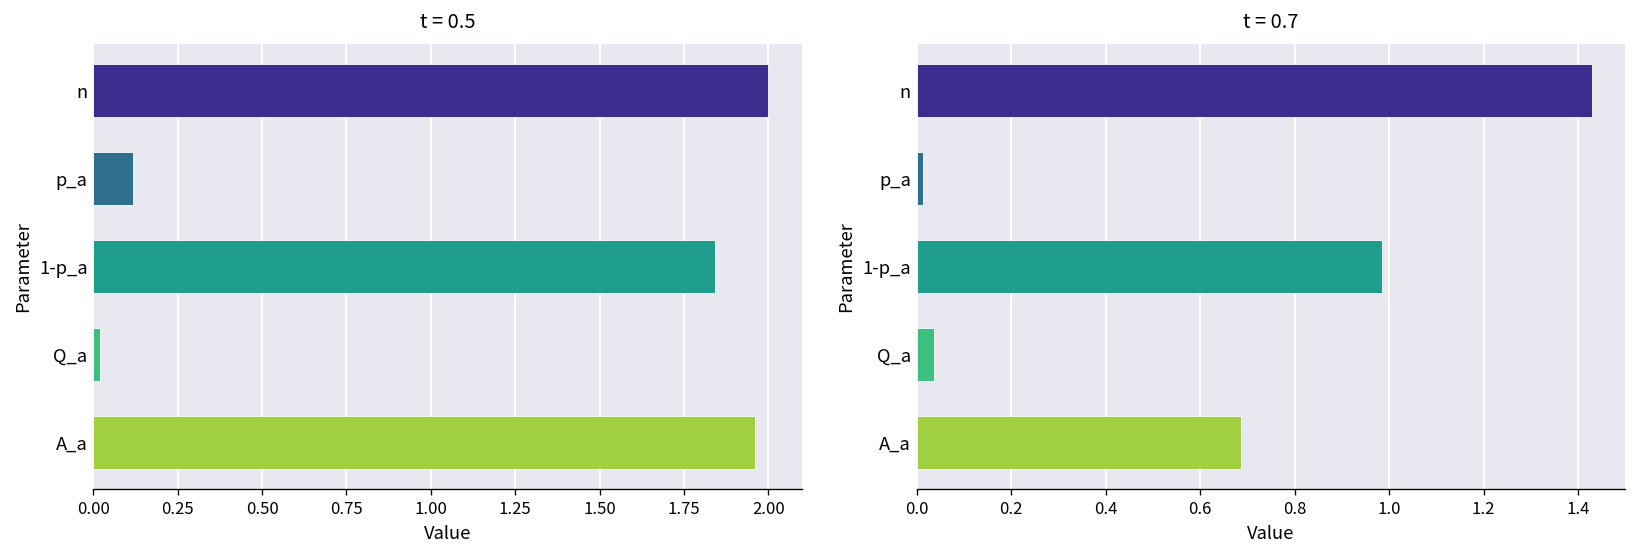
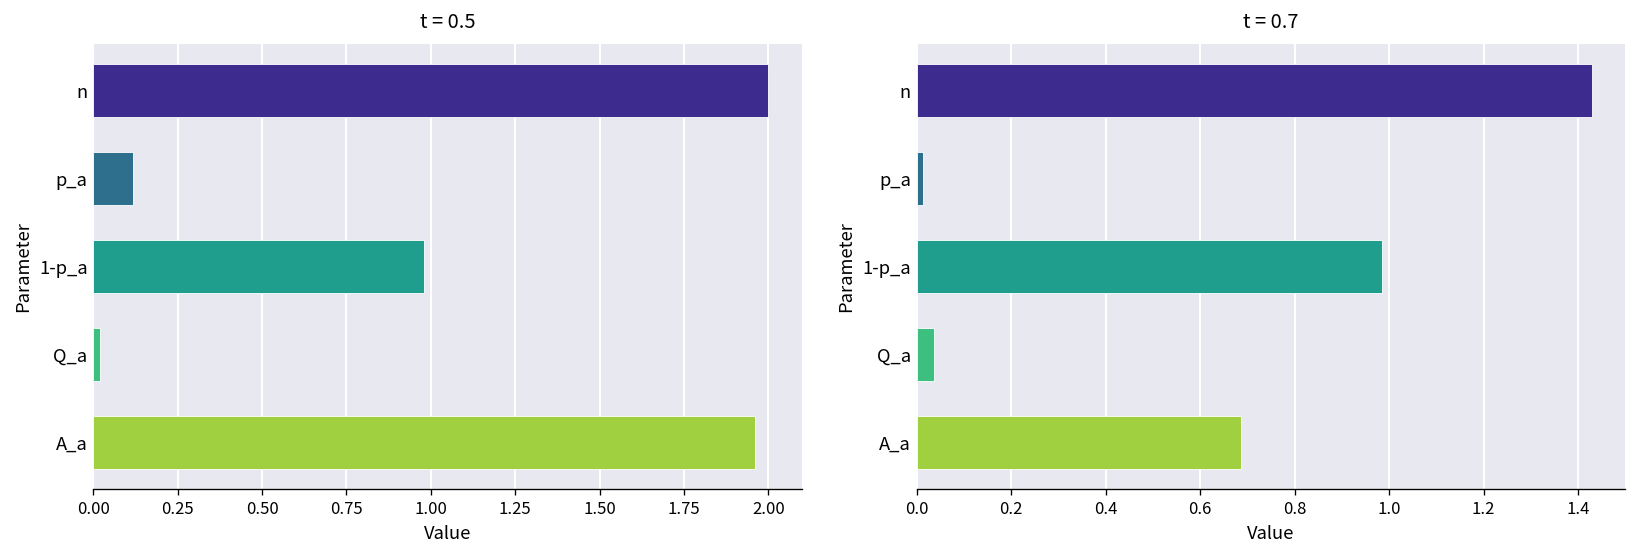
  {
    "t = 0.5": {
      "n": 2.00,
      "p_a": 0.12,
-     "1-p_a": 1.84,
+     "1-p_a": 0.98,
      "Q_a": 0.02,
      "A_a": 1.96
    },
    "t = 0.7": {
      "n": 1.43,
      "p_a": 0.01,
      "1-p_a": 0.99,
      "Q_a": 0.04,
      "A_a": 0.69
    }
  }
